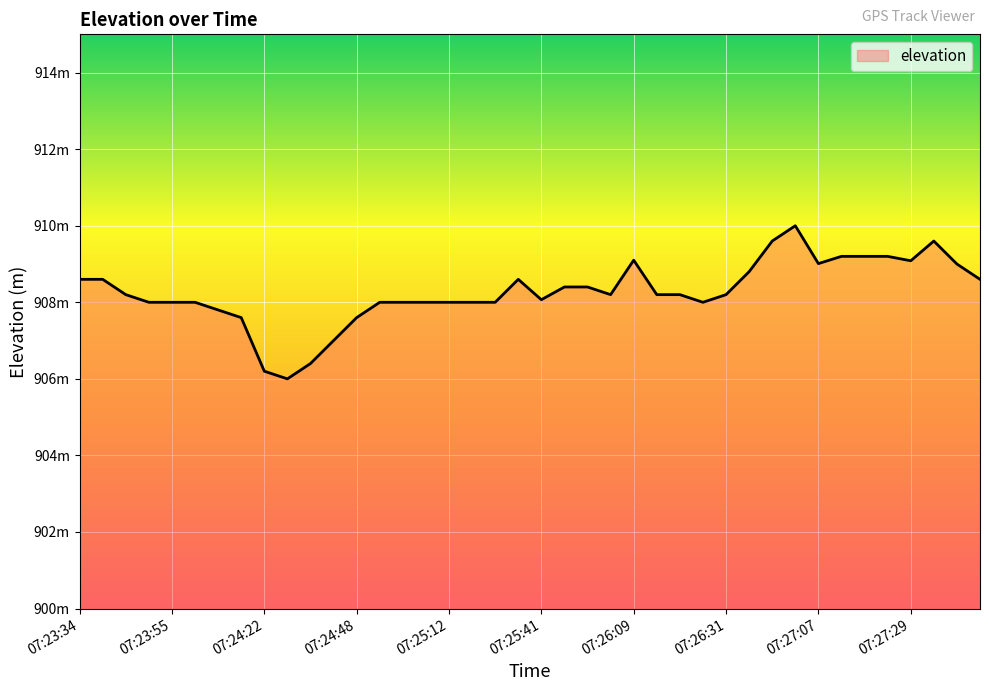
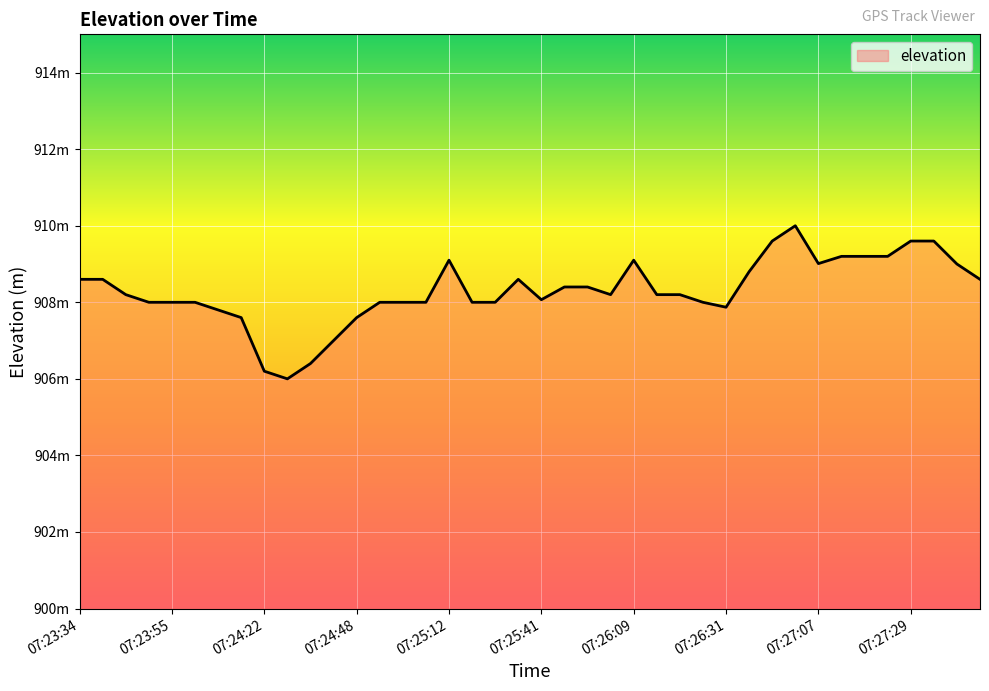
  {
    "07:23:34": "908.6m",
    "07:23:55": "908.0m",
    "07:24:22": "906.2m",
    "07:24:48": "907.6m",
-   "07:25:12": "908.0m",
+   "07:25:12": "909.1m",
    "07:25:41": "908.1m",
    "07:26:09": "909.1m",
-   "07:26:31": "908.2m",
+   "07:26:31": "907.9m",
    "07:27:07": "909.0m",
-   "07:27:29": "909.1m"
+   "07:27:29": "909.6m"
  }
